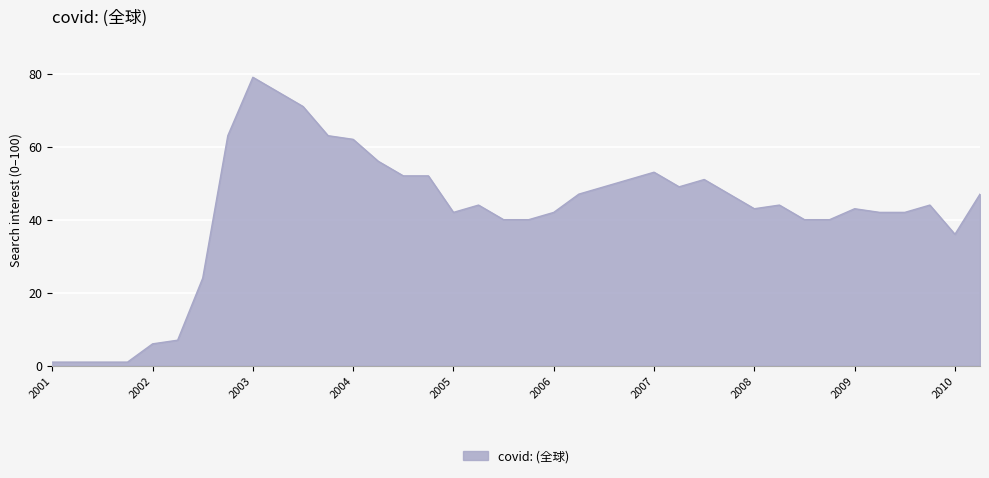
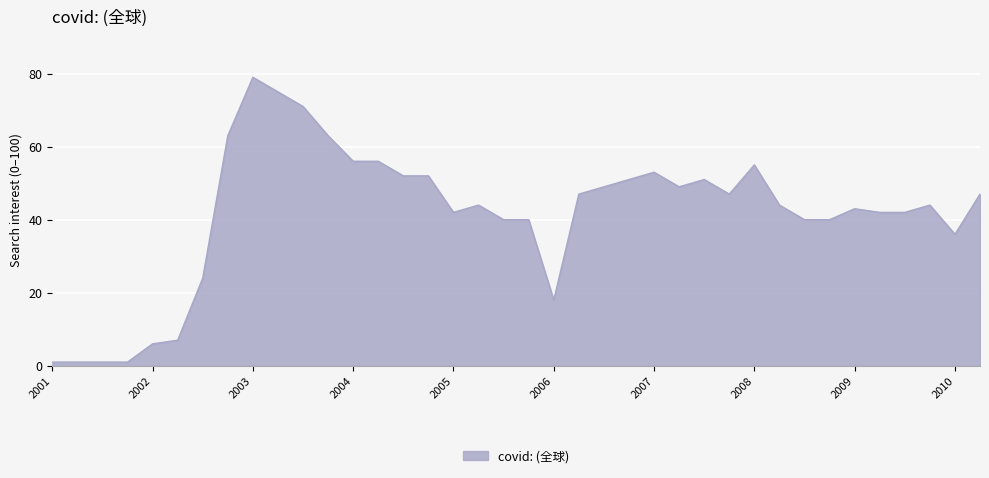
  {
    "2001": 1,
    "2002": 6,
    "2003": 79,
-   "2004": 62,
+   "2004": 56,
    "2005": 42,
-   "2006": 42,
+   "2006": 18,
    "2007": 53,
-   "2008": 43,
+   "2008": 55,
    "2009": 43,
    "2010": 36
  }
